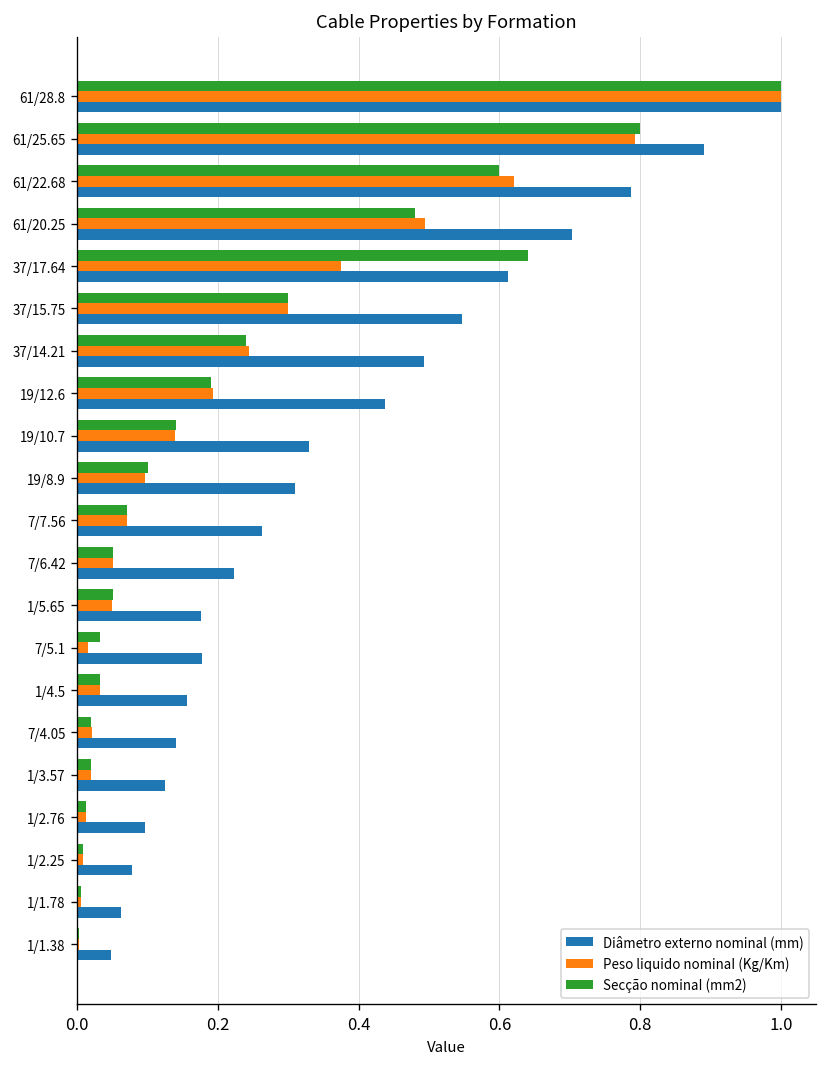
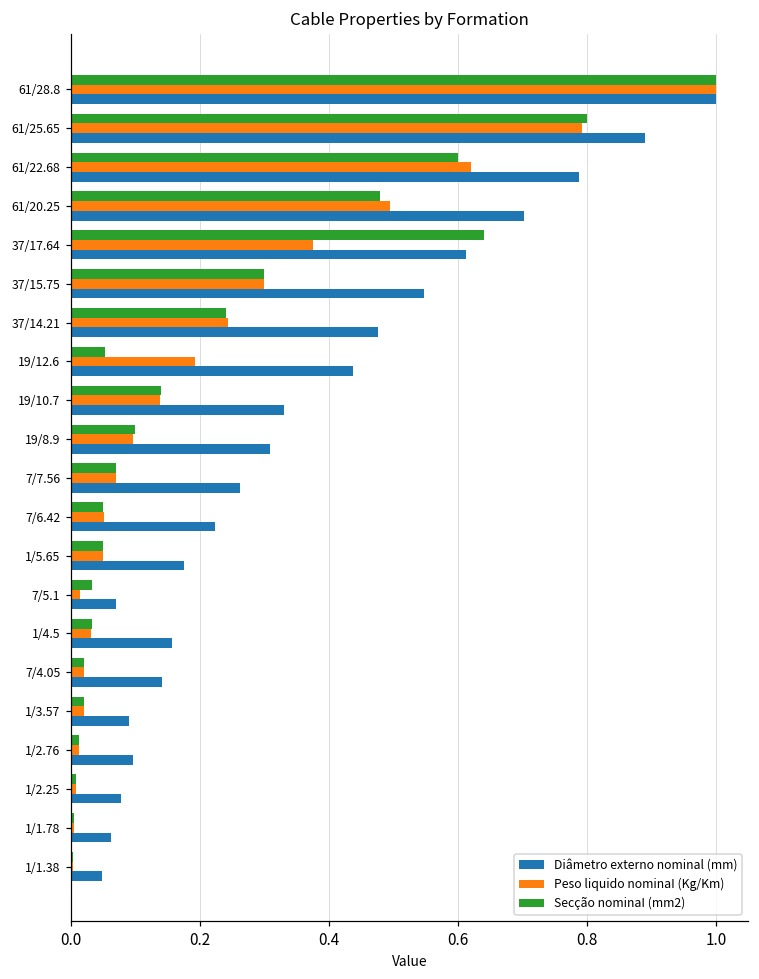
  {
    "Diâmetro externo nominal (mm)": {
      "61/28.8": 1.00,
      "61/25.65": 0.89,
      "61/22.68": 0.79,
      "61/20.25": 0.70,
      "37/17.64": 0.61,
      "37/15.75": 0.55,
-     "37/14.21": 0.49,
+     "37/14.21": 0.48,
      "19/12.6": 0.44,
      "19/10.7": 0.33,
      "19/8.9": 0.31,
      "7/7.56": 0.26,
      "7/6.42": 0.22,
      "1/5.65": 0.18,
-     "7/5.1": 0.18,
+     "7/5.1": 0.07,
      "1/4.5": 0.16,
      "7/4.05": 0.14,
-     "1/3.57": 0.12,
+     "1/3.57": 0.09,
      "1/2.76": 0.10,
      "1/2.25": 0.08,
      "1/1.78": 0.06,
      "1/1.38": 0.05
    },
    "Peso liquido nominaI (Kg/Km)": {
      "61/28.8": 1.00,
      "61/25.65": 0.79,
      "61/22.68": 0.62,
      "61/20.25": 0.49,
      "37/17.64": 0.38,
      "37/15.75": 0.30,
      "37/14.21": 0.24,
      "19/12.6": 0.19,
      "19/10.7": 0.14,
      "19/8.9": 0.10,
      "7/7.56": 0.07,
      "7/6.42": 0.05,
      "1/5.65": 0.05,
      "7/5.1": 0.01,
      "1/4.5": 0.03,
      "7/4.05": 0.02,
      "1/3.57": 0.02,
      "1/2.76": 0.01,
      "1/2.25": 0.01,
      "1/1.78": 0.00
    },
    "Secção nominaI (mm2)": {
      "61/28.8": 1.00,
      "61/25.65": 0.80,
      "61/22.68": 0.60,
      "61/20.25": 0.48,
      "37/17.64": 0.64,
      "37/15.75": 0.30,
      "37/14.21": 0.24,
-     "19/12.6": 0.19,
+     "19/12.6": 0.05,
      "19/10.7": 0.14,
      "19/8.9": 0.10,
      "7/7.56": 0.07,
      "7/6.42": 0.05,
      "1/5.65": 0.05,
      "7/5.1": 0.03,
      "1/4.5": 0.03,
      "7/4.05": 0.02,
      "1/3.57": 0.02,
      "1/2.76": 0.01,
      "1/2.25": 0.01,
      "1/1.78": 0.01
    }
  }
